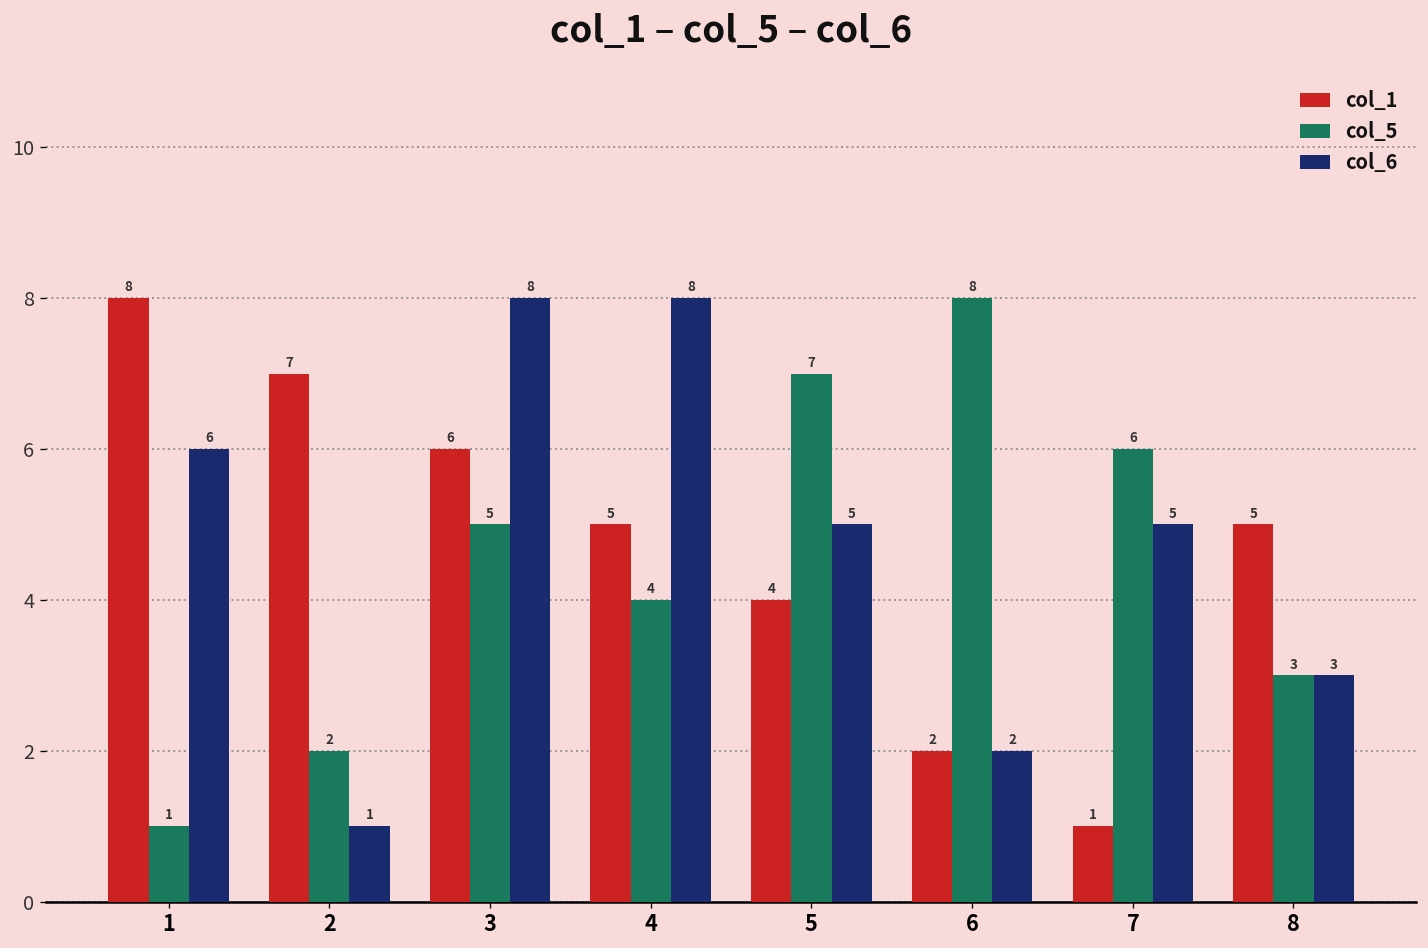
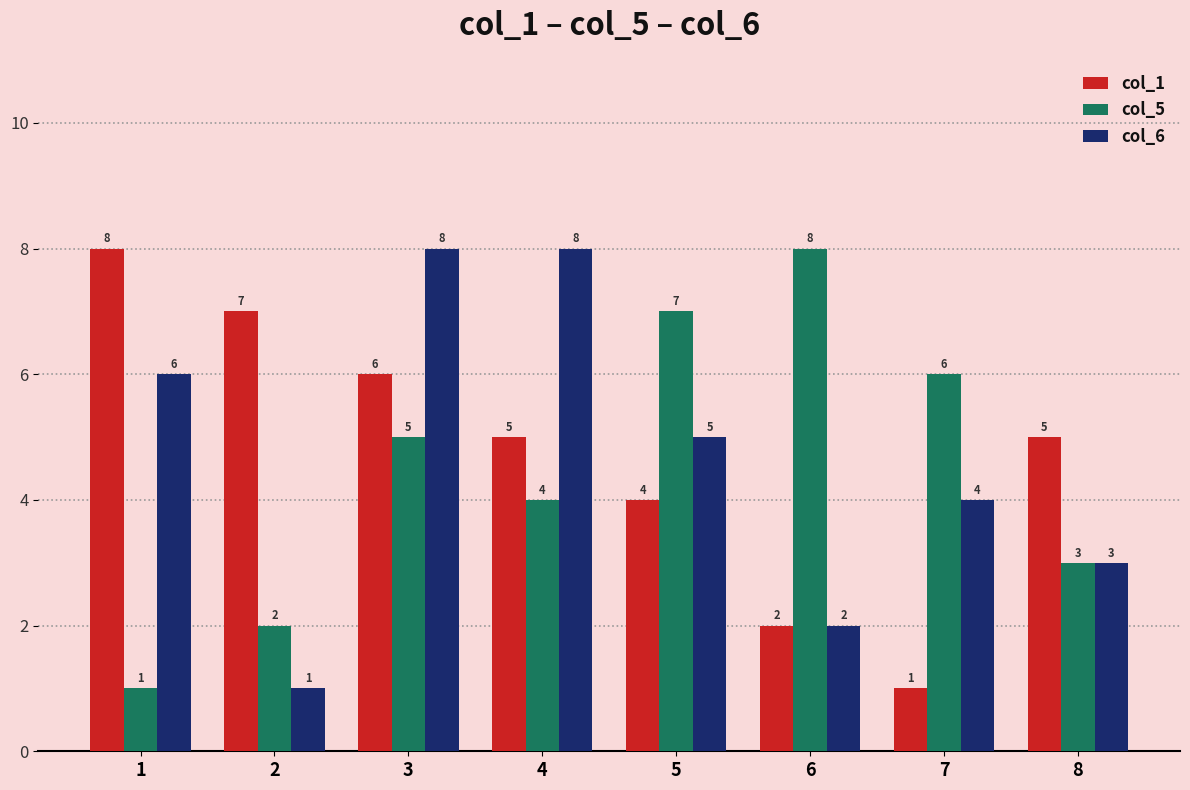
  {
    "col_1": {
      "1": 8,
      "2": 7,
      "3": 6,
      "4": 5,
      "5": 4,
      "6": 2,
      "7": 1,
      "8": 5
    },
    "col_5": {
      "1": 1,
      "2": 2,
      "3": 5,
      "4": 4,
      "5": 7,
      "6": 8,
      "7": 6,
      "8": 3
    },
    "col_6": {
      "1": 6,
      "2": 1,
      "3": 8,
      "4": 8,
      "5": 5,
      "6": 2,
-     "7": 5,
+     "7": 4,
      "8": 3
    }
  }
